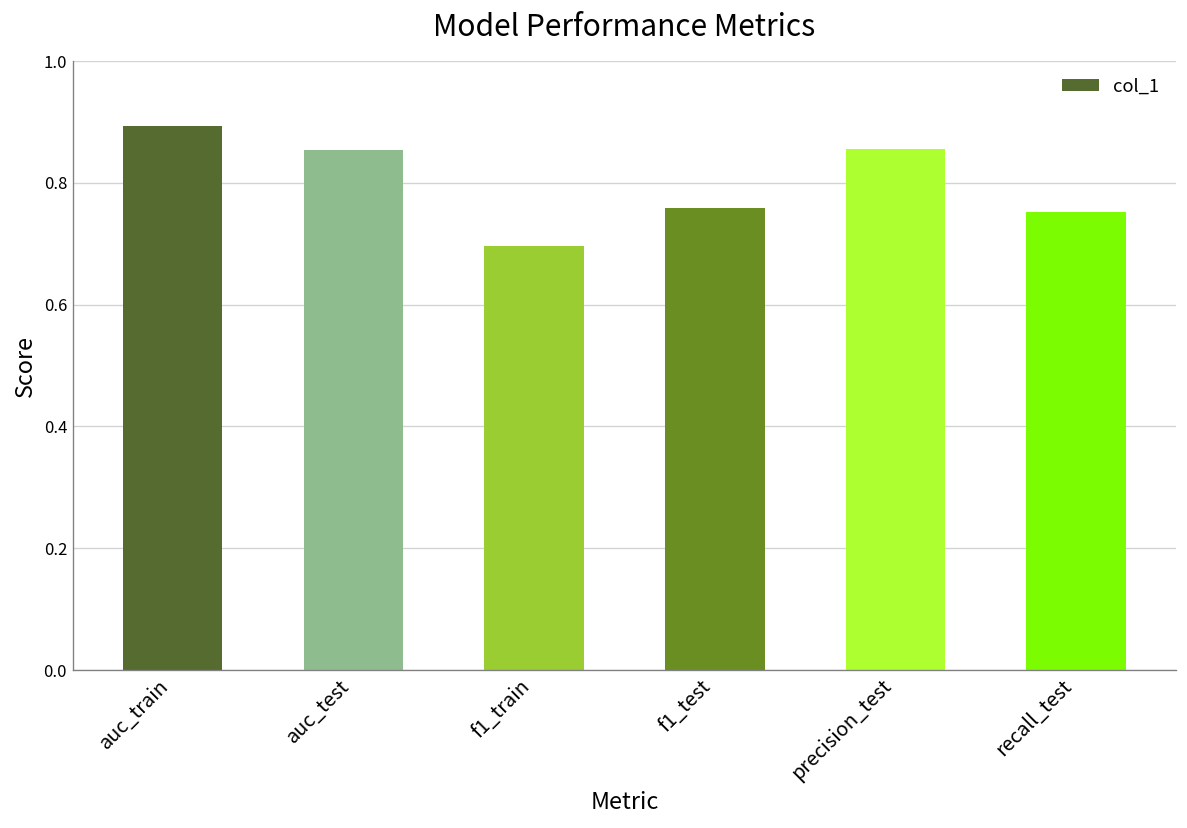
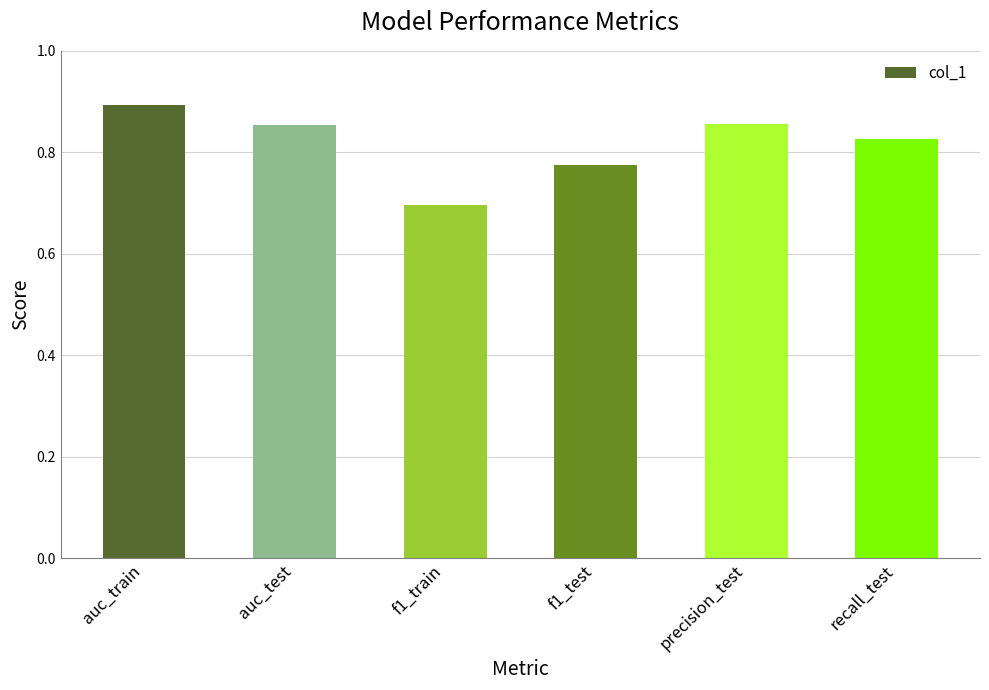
  {
    "auc_train": 0.89,
    "auc_test": 0.85,
    "f1_train": 0.70,
-   "f1_test": 0.76,
+   "f1_test": 0.78,
    "precision_test": 0.86,
-   "recall_test": 0.75
+   "recall_test": 0.83
  }
